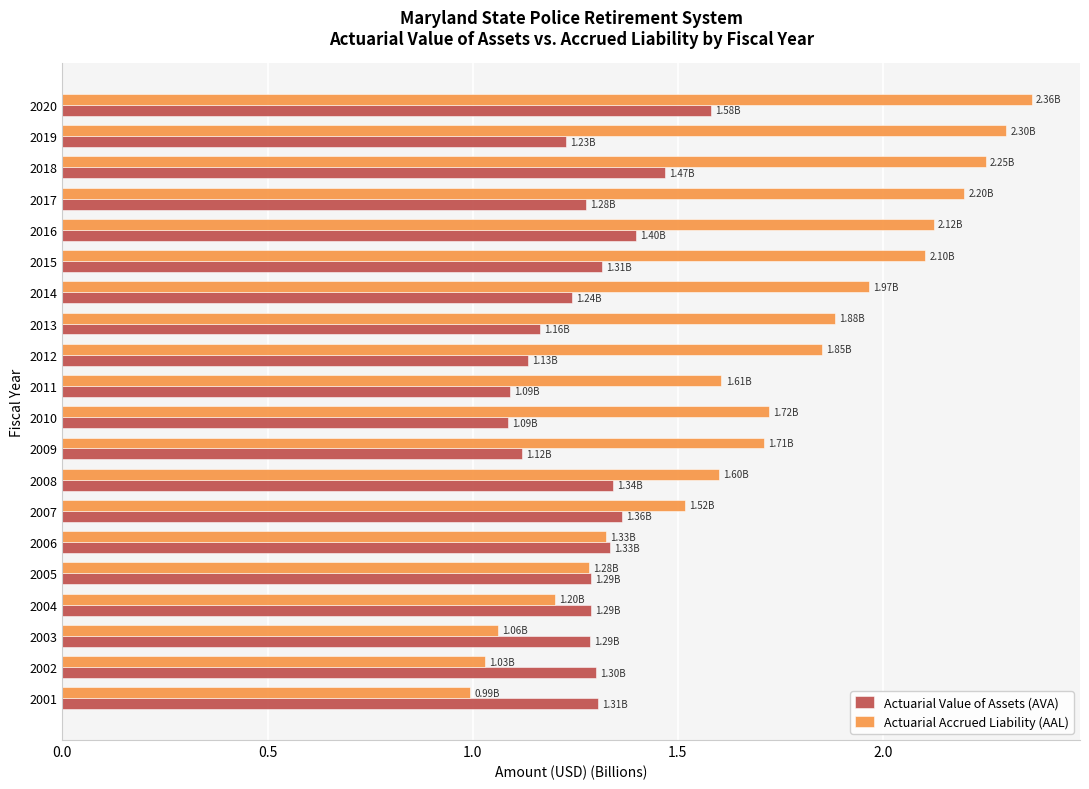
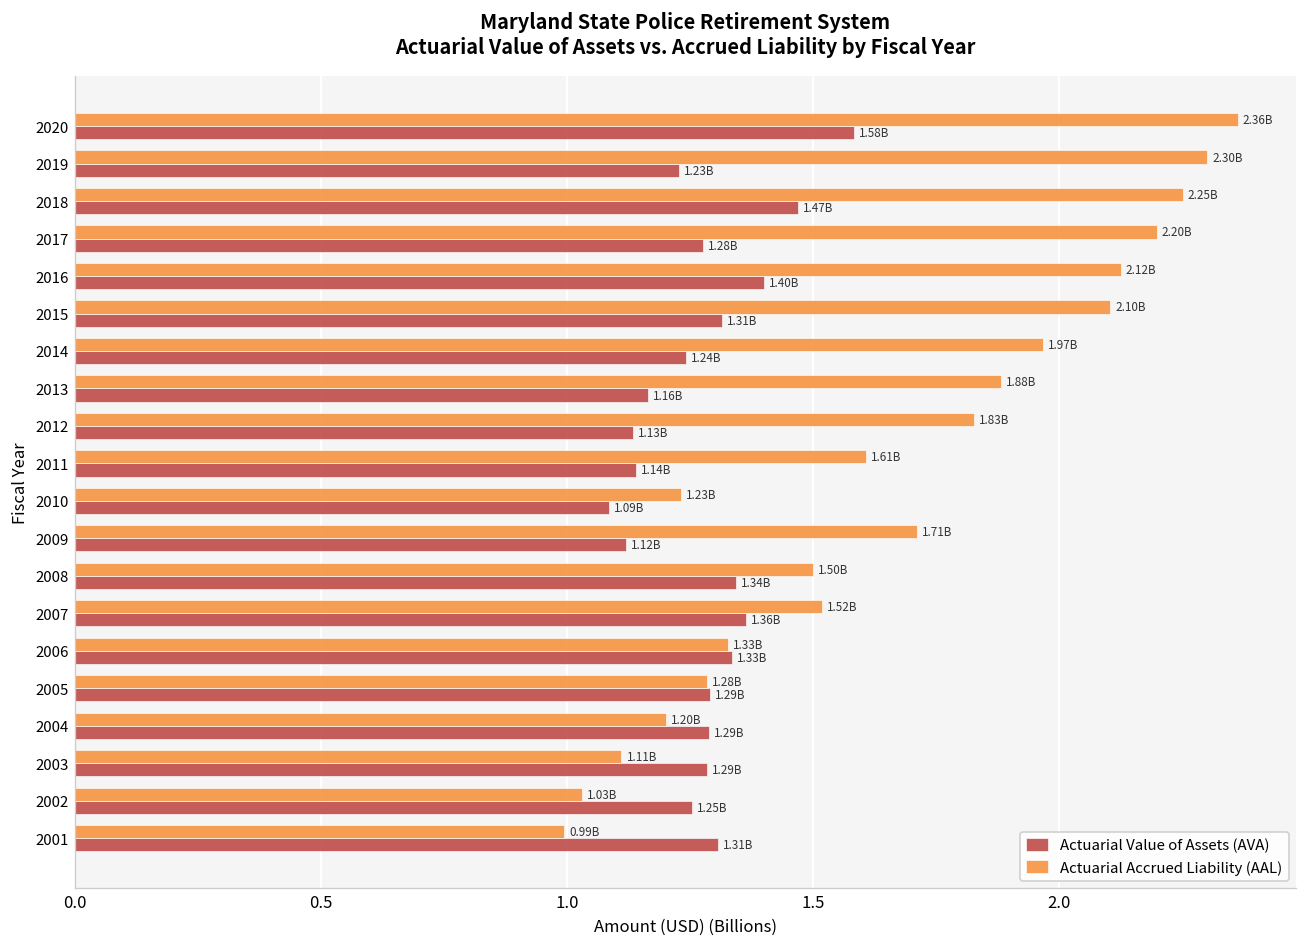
  {
    "Actuarial Value of Assets (AVA)": {
      "2020": "1.58B",
      "2019": "1.23B",
      "2018": "1.47B",
      "2017": "1.28B",
      "2016": "1.40B",
      "2015": "1.31B",
      "2014": "1.24B",
      "2013": "1.16B",
      "2012": "1.13B",
-     "2011": "1.09B",
+     "2011": "1.14B",
      "2010": "1.09B",
      "2009": "1.12B",
      "2008": "1.34B",
      "2007": "1.36B",
      "2006": "1.33B",
      "2005": "1.29B",
      "2004": "1.29B",
      "2003": "1.29B",
-     "2002": "1.30B",
+     "2002": "1.25B",
      "2001": "1.31B"
    },
    "Actuarial Accrued Liability (AAL)": {
      "2020": "2.36B",
      "2019": "2.30B",
      "2018": "2.25B",
      "2017": "2.20B",
      "2016": "2.12B",
      "2015": "2.10B",
      "2014": "1.97B",
      "2013": "1.88B",
-     "2012": "1.85B",
+     "2012": "1.83B",
      "2011": "1.61B",
-     "2010": "1.72B",
+     "2010": "1.23B",
      "2009": "1.71B",
-     "2008": "1.60B",
+     "2008": "1.50B",
      "2007": "1.52B",
      "2006": "1.33B",
      "2005": "1.28B",
      "2004": "1.20B",
-     "2003": "1.06B",
+     "2003": "1.11B",
      "2002": "1.03B",
      "2001": "0.99B"
    }
  }
